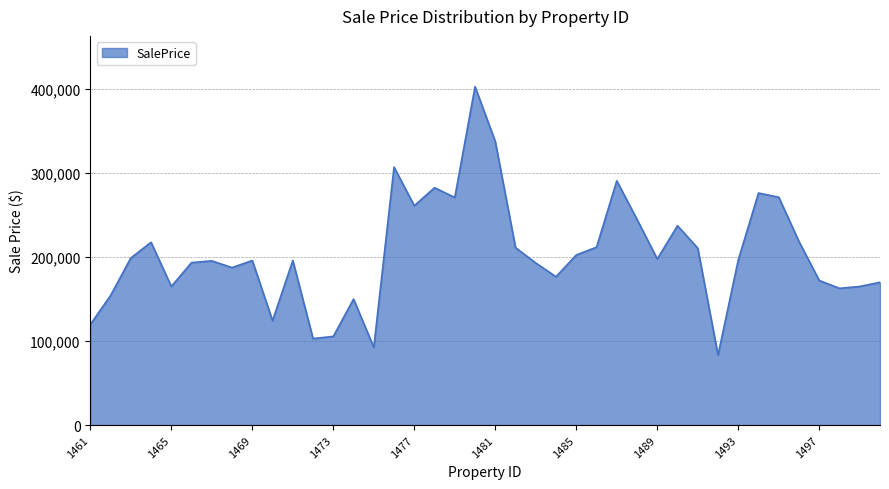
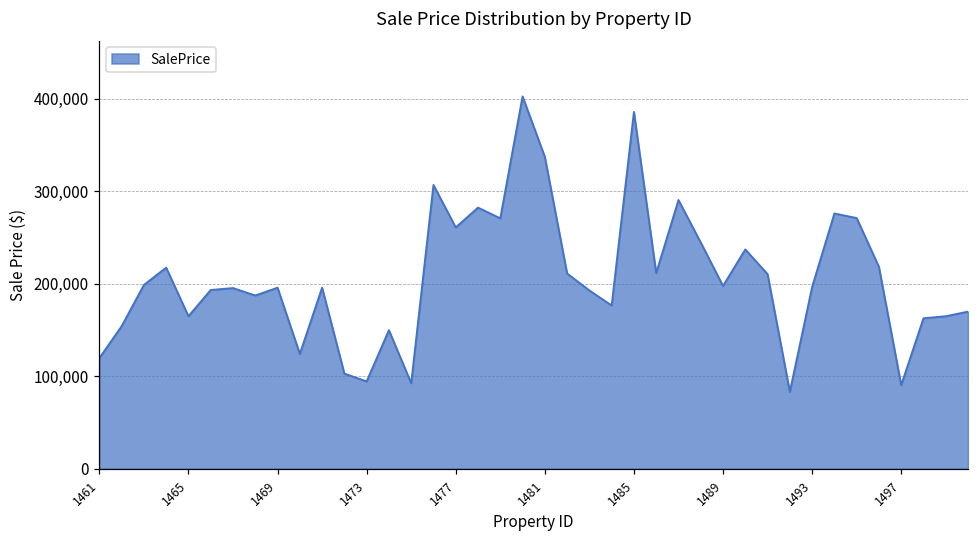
  {
    "1461": "120,000",
    "1465": "160,000",
    "1469": "200,000",
-   "1473": "110,000",
+   "1473": "90,000",
    "1477": "260,000",
    "1481": "340,000",
-   "1485": "200,000",
+   "1485": "390,000",
    "1489": "200,000",
    "1493": "200,000",
-   "1497": "170,000"
+   "1497": "90,000"
  }
